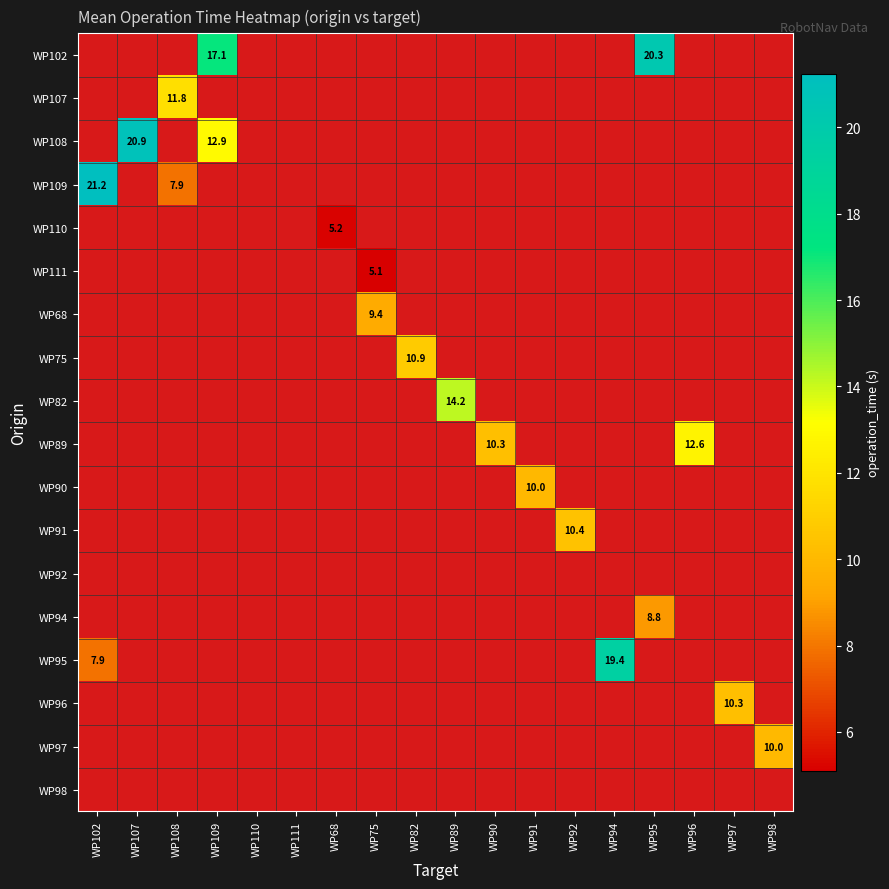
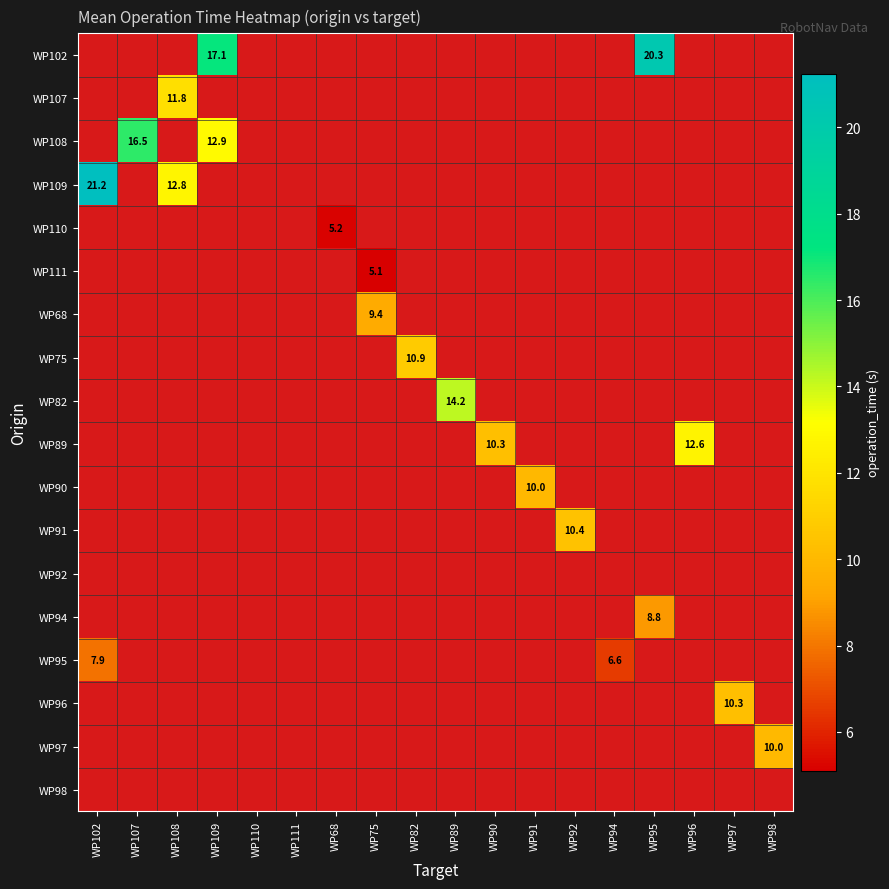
  {
    "WP102": {
      "WP109": 17.1,
      "WP95": 20.3
    },
    "WP107": {
      "WP108": 11.8
    },
    "WP108": {
-     "WP107": 20.9,
+     "WP107": 16.5,
      "WP109": 12.9
    },
    "WP109": {
      "WP102": 21.2,
-     "WP108": 7.9
+     "WP108": 12.8
    },
    "WP110": {
      "WP68": 5.2
    },
    "WP111": {
      "WP75": 5.1
    },
    "WP68": {
      "WP75": 9.4
    },
    "WP75": {
      "WP82": 10.9
    },
    "WP82": {
      "WP89": 14.2
    },
    "WP89": {
      "WP90": 10.3,
      "WP96": 12.6
    },
    "WP90": {
      "WP91": 10.0
    },
    "WP91": {
      "WP92": 10.4
    },
    "WP94": {
      "WP95": 8.8
    },
    "WP95": {
      "WP102": 7.9,
-     "WP94": 19.4
+     "WP94": 6.6
    },
    "WP96": {
      "WP97": 10.3
    },
    "WP97": {
      "WP98": 10.0
    }
  }
